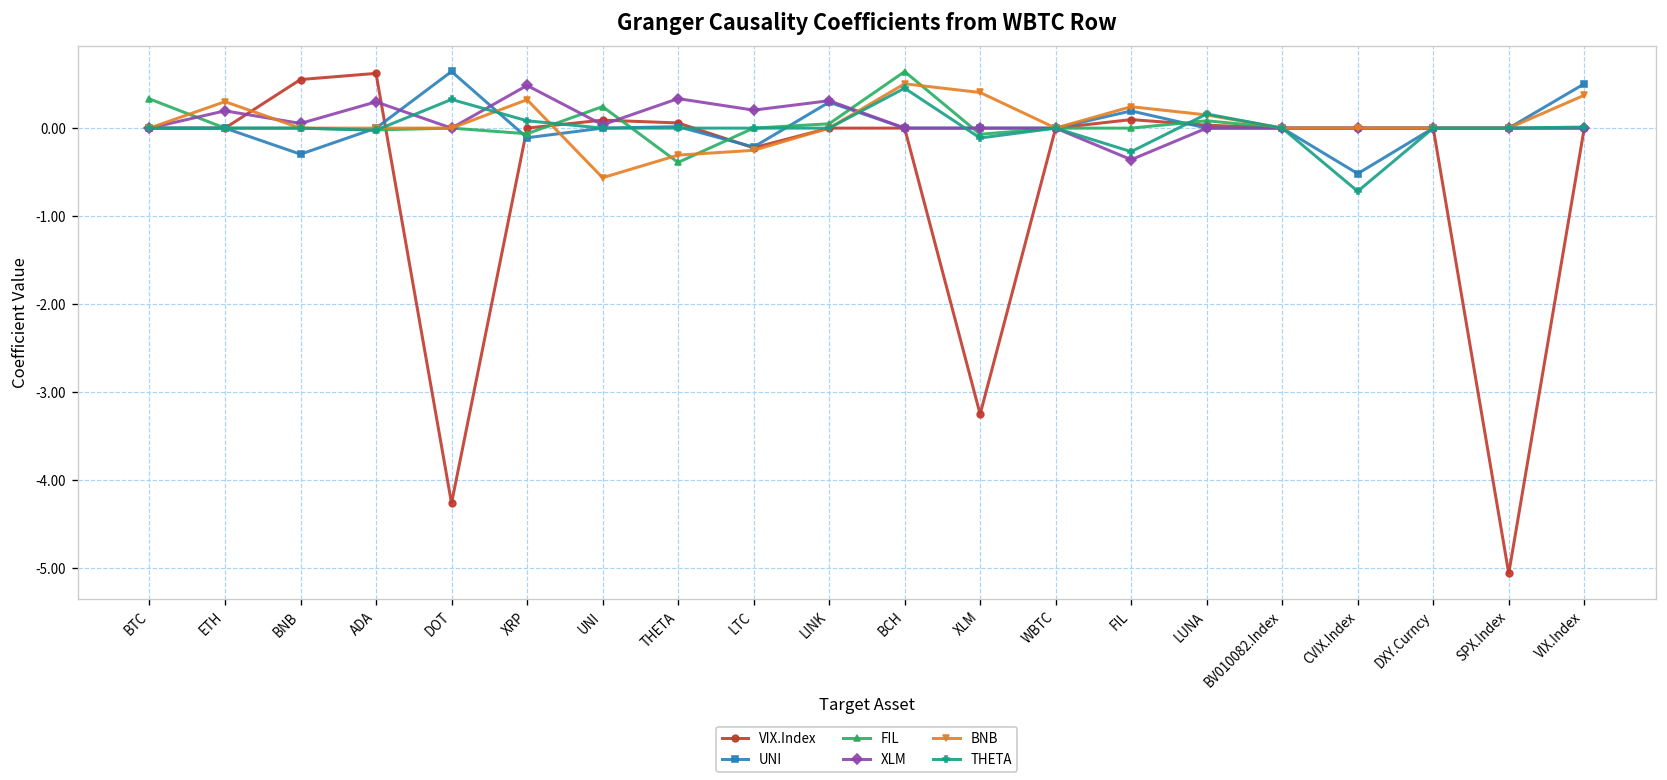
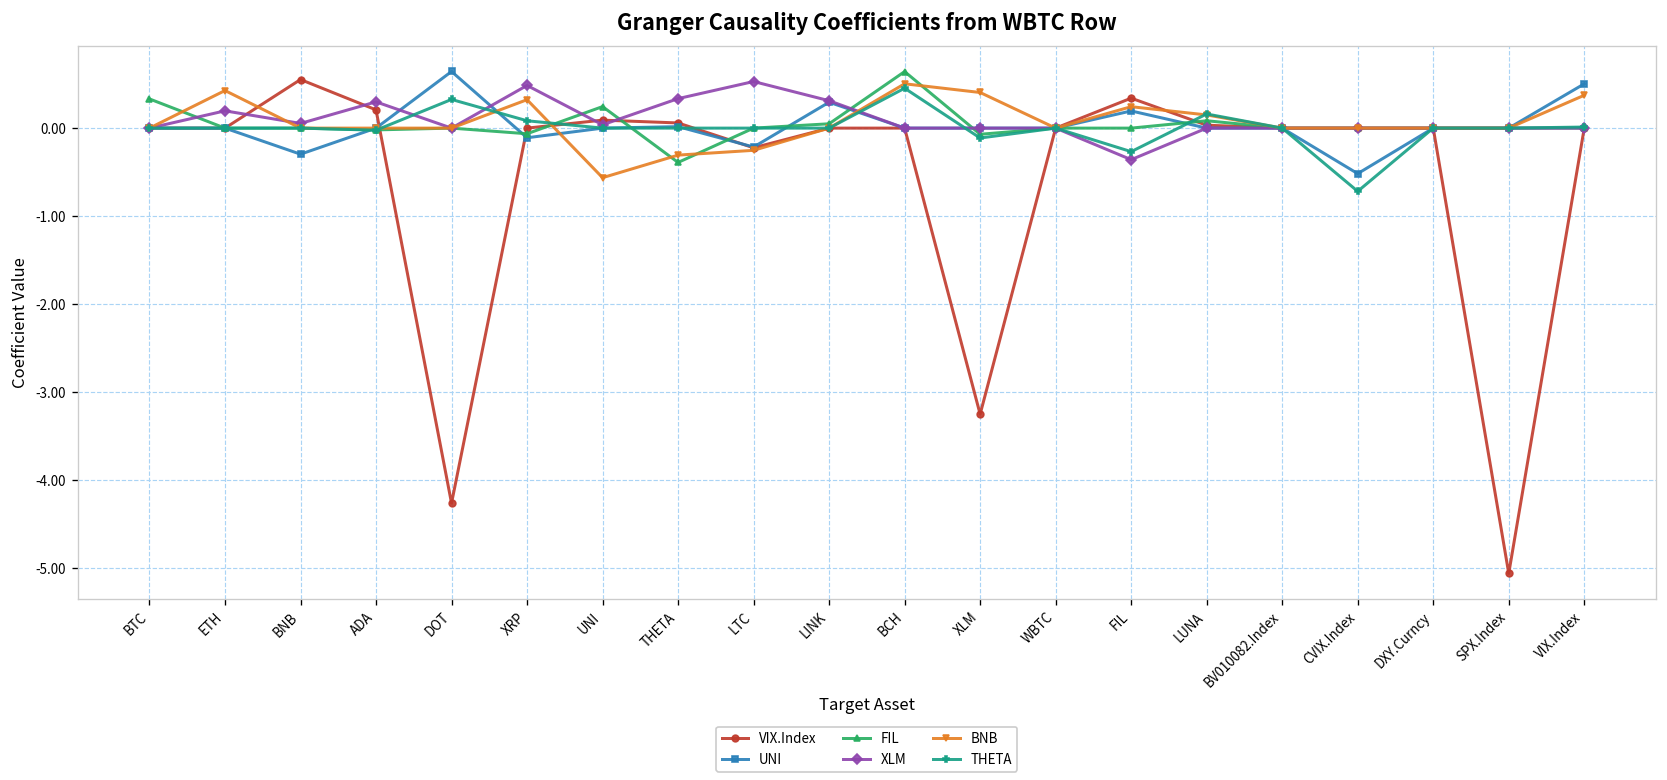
  {
    "VIX.Index": {
      "BNB": 0.6,
-     "ADA": 0.6,
+     "ADA": 0.2,
      "DOT": -4.3,
      "XRP": 0.0,
      "UNI": 0.1,
      "THETA": 0.1,
      "XLM": -3.3,
-     "FIL": 0.1,
+     "FIL": 0.3,
      "SPX.Index": -5.1
    },
    "UNI": {
      "BNB": -0.3,
      "DOT": 0.6,
      "XRP": -0.1,
      "FIL": 0.2,
      "CVIX.Index": -0.5,
      "VIX.Index": 0.5
    },
    "XLM": {
      "ETH": 0.2,
      "BNB": 0.1,
      "ADA": 0.3,
      "XRP": 0.5,
      "UNI": 0.0,
      "THETA": 0.3,
-     "LTC": 0.2,
+     "LTC": 0.5,
      "FIL": -0.4
    },
    "BNB": {
-     "ETH": 0.3,
+     "ETH": 0.4,
      "XRP": 0.3,
      "UNI": -0.6,
      "THETA": -0.3,
      "BCH": 0.5,
      "XLM": 0.4,
      "FIL": 0.2,
      "VIX.Index": 0.4
    }
  }
